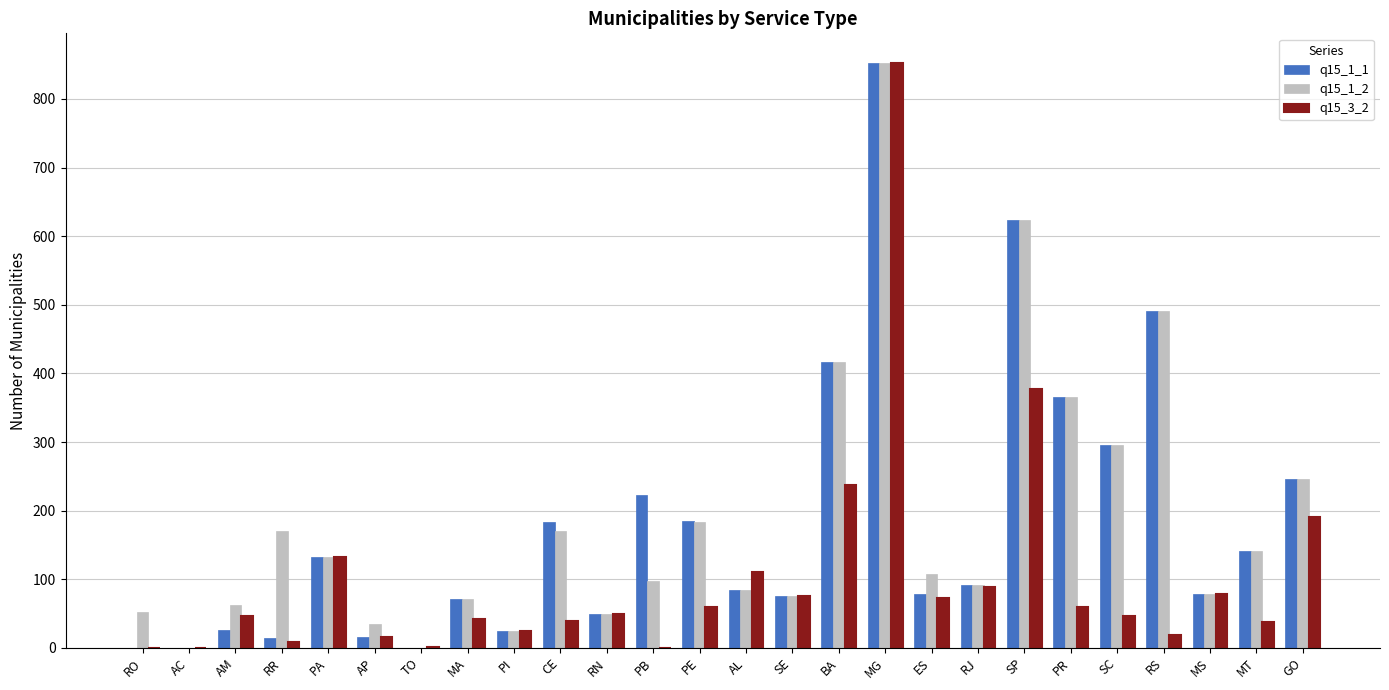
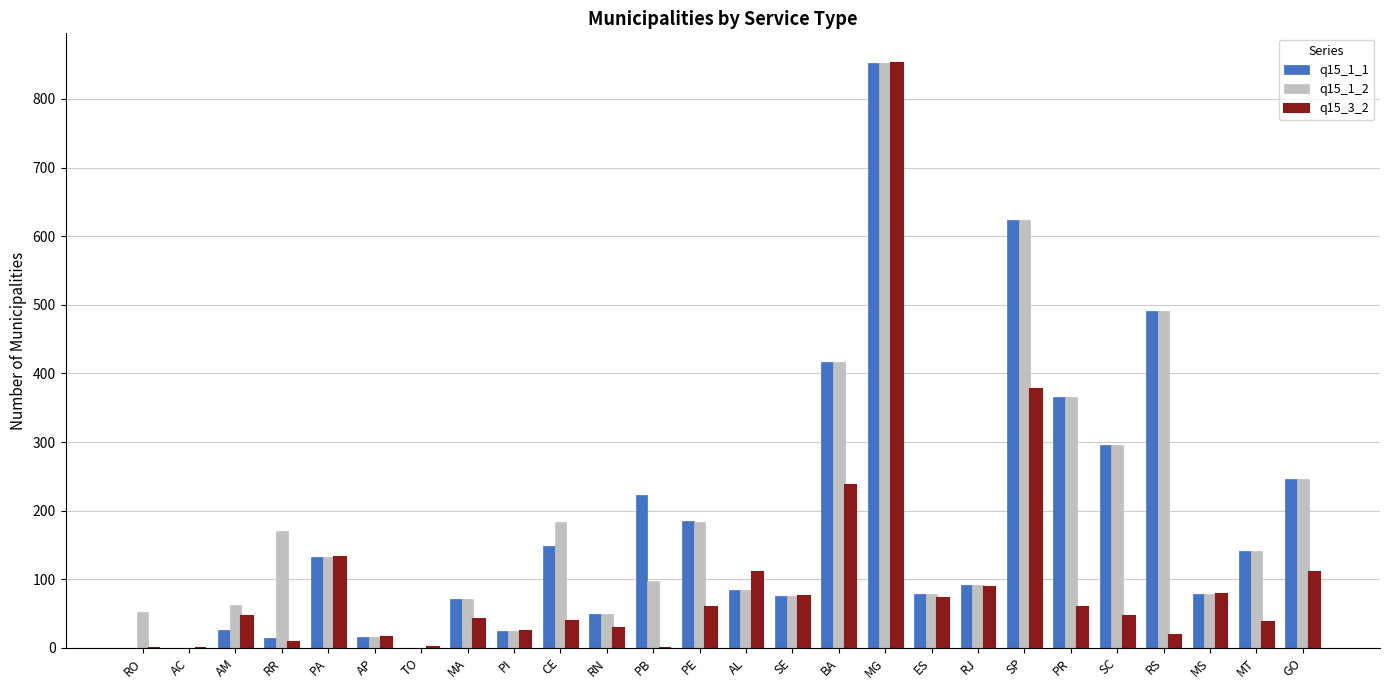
  {
    "q15_1_1": {
      "RO": 0,
      "AC": 0,
      "AM": 30,
      "RR": 20,
      "PA": 130,
      "AP": 20,
      "TO": 0,
      "MA": 70,
      "PI": 30,
-     "CE": 180,
+     "CE": 150,
      "RN": 50,
      "PB": 220,
      "PE": 190,
      "AL": 80,
      "SE": 80,
      "BA": 420,
      "MG": 850,
      "ES": 80,
      "RJ": 90,
      "SP": 620,
      "PR": 370,
      "SC": 300,
      "RS": 490,
      "MS": 80,
      "MT": 140,
      "GO": 250
    },
    "q15_1_2": {
      "RO": 50,
      "AC": 0,
      "AM": 60,
      "RR": 170,
      "PA": 130,
-     "AP": 40,
+     "AP": 20,
      "TO": 0,
      "MA": 70,
      "PI": 30,
-     "CE": 170,
+     "CE": 180,
      "RN": 50,
      "PB": 100,
      "PE": 180,
      "AL": 80,
      "SE": 80,
      "BA": 420,
      "MG": 850,
-     "ES": 110,
+     "ES": 80,
      "RJ": 90,
      "SP": 620,
      "PR": 370,
      "SC": 300,
      "RS": 490,
      "MS": 80,
      "MT": 140,
      "GO": 250
    },
    "q15_3_2": {
      "RO": 0,
      "AC": 0,
      "AM": 50,
      "RR": 10,
      "PA": 130,
      "AP": 20,
      "MA": 40,
      "PI": 30,
      "CE": 40,
-     "RN": 50,
+     "RN": 30,
      "PB": 0,
      "PE": 60,
      "AL": 110,
      "SE": 80,
      "BA": 240,
      "MG": 850,
      "ES": 70,
      "RJ": 90,
      "SP": 380,
      "PR": 60,
      "SC": 50,
      "RS": 20,
      "MS": 80,
      "MT": 40,
-     "GO": 190
+     "GO": 110
    }
  }
